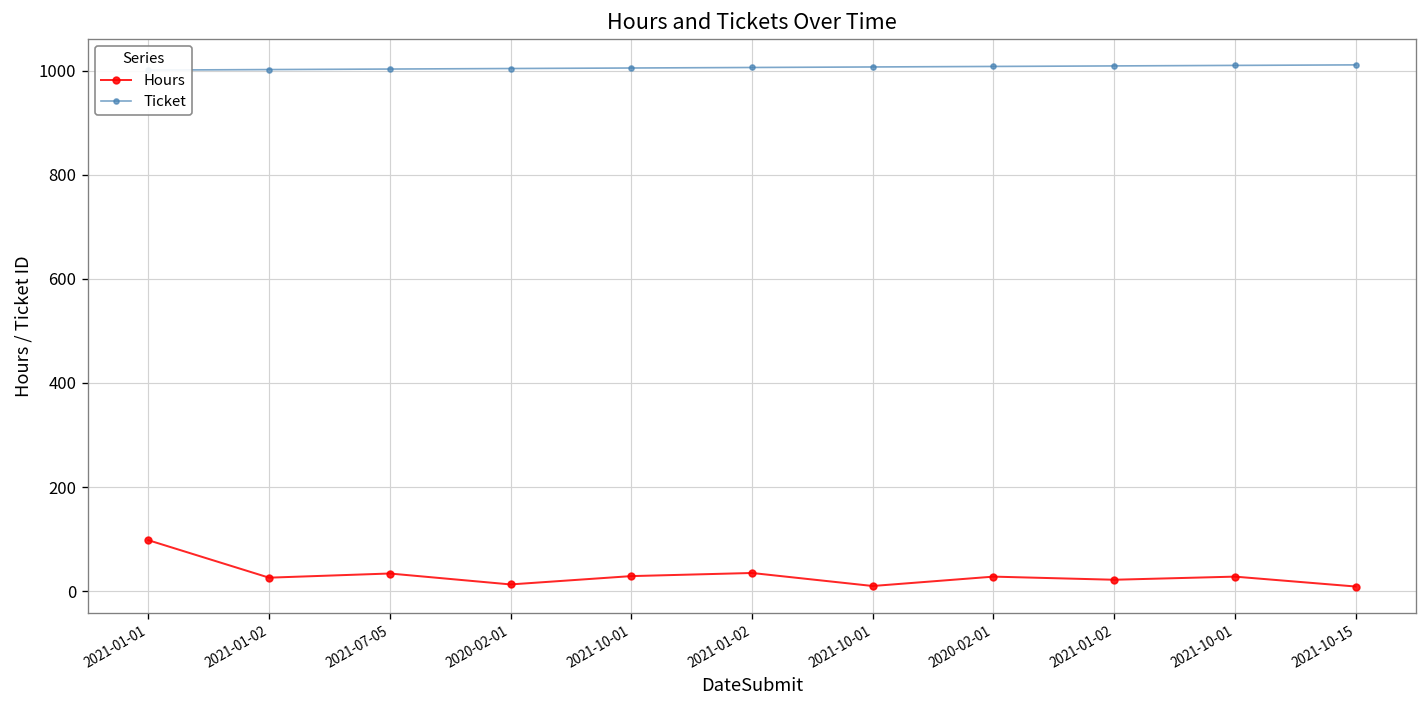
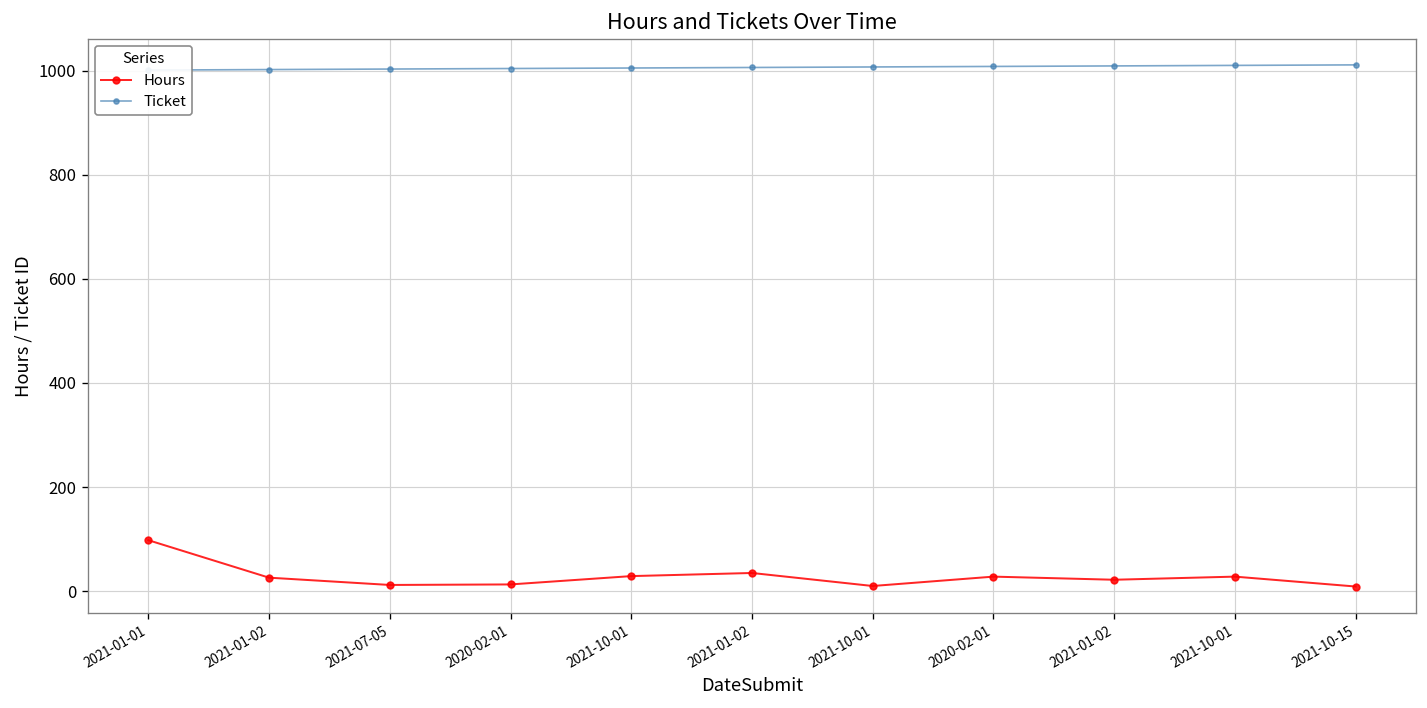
  {
    "Hours": {
      "2021-01-01": 100,
-     "2021-07-05": 30,
+     "2021-07-05": 10,
      "2021-10-15": 10
    },
    "Ticket": {
      "2021-07-05": 1000,
      "2021-10-15": 1010
    }
  }
